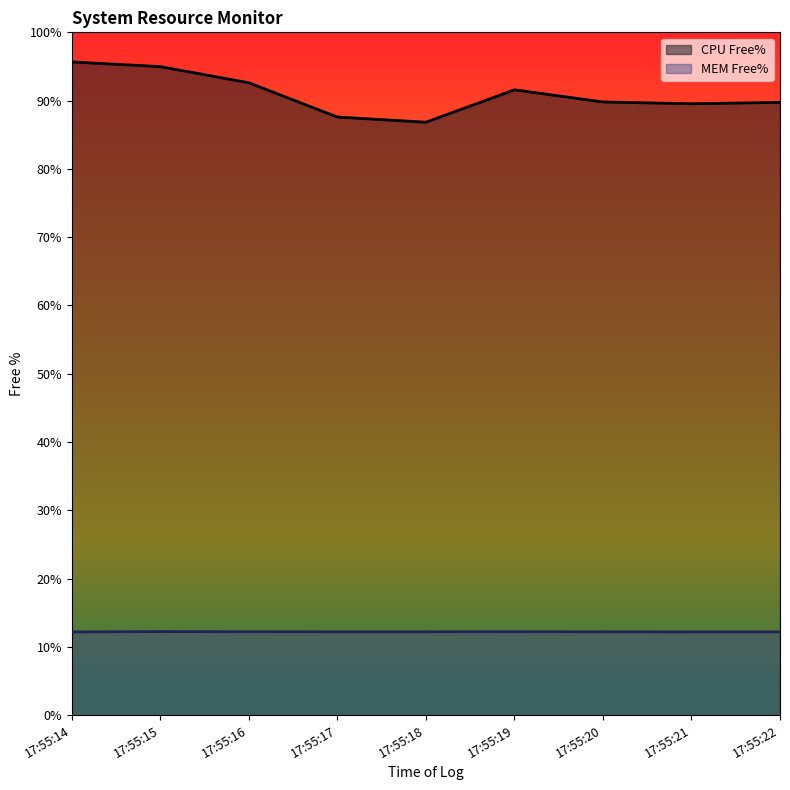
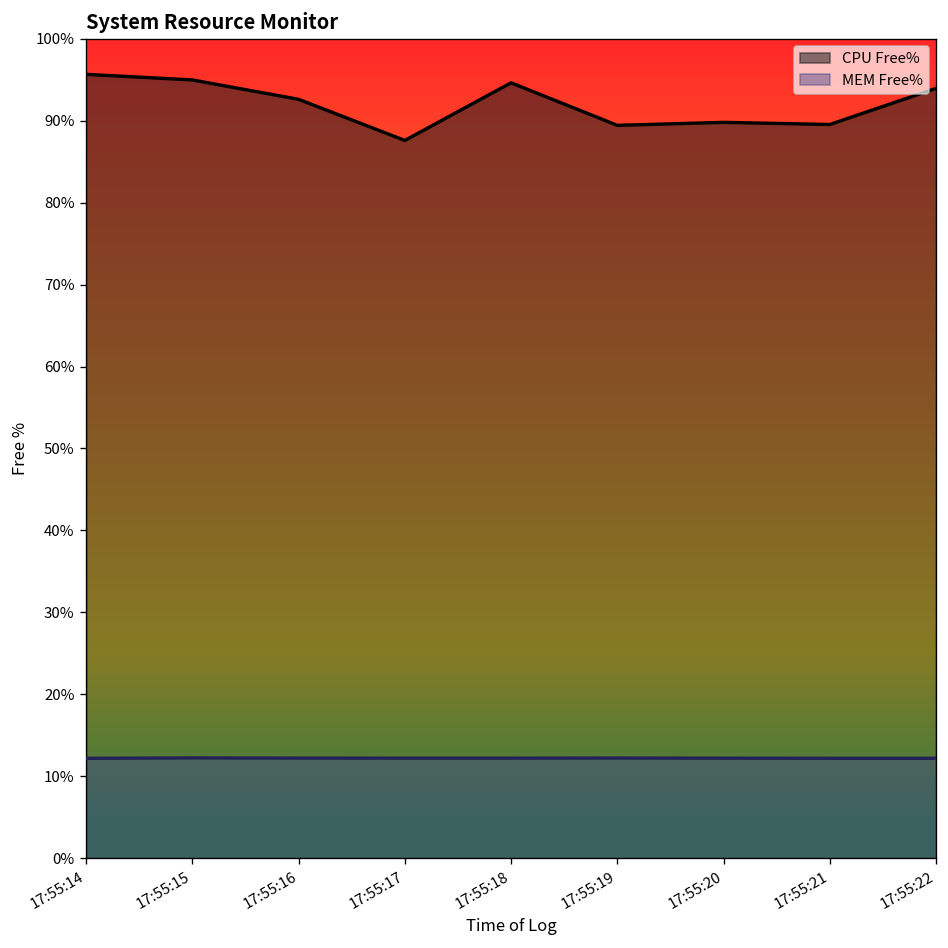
  {
    "CPU Free%": {
      "17:55:14": "96%",
      "17:55:15": "95%",
      "17:55:16": "93%",
      "17:55:17": "88%",
-     "17:55:18": "87%",
-     "17:55:19": "92%",
+     "17:55:18": "95%",
+     "17:55:19": "89%",
      "17:55:20": "90%",
      "17:55:21": "90%",
-     "17:55:22": "90%"
+     "17:55:22": "94%"
    },
    "MEM Free%": {
      "17:55:14": "12%",
      "17:55:15": "12%",
      "17:55:16": "12%",
      "17:55:17": "12%",
      "17:55:18": "12%",
      "17:55:19": "12%",
      "17:55:20": "12%",
      "17:55:21": "12%",
      "17:55:22": "12%"
    }
  }
